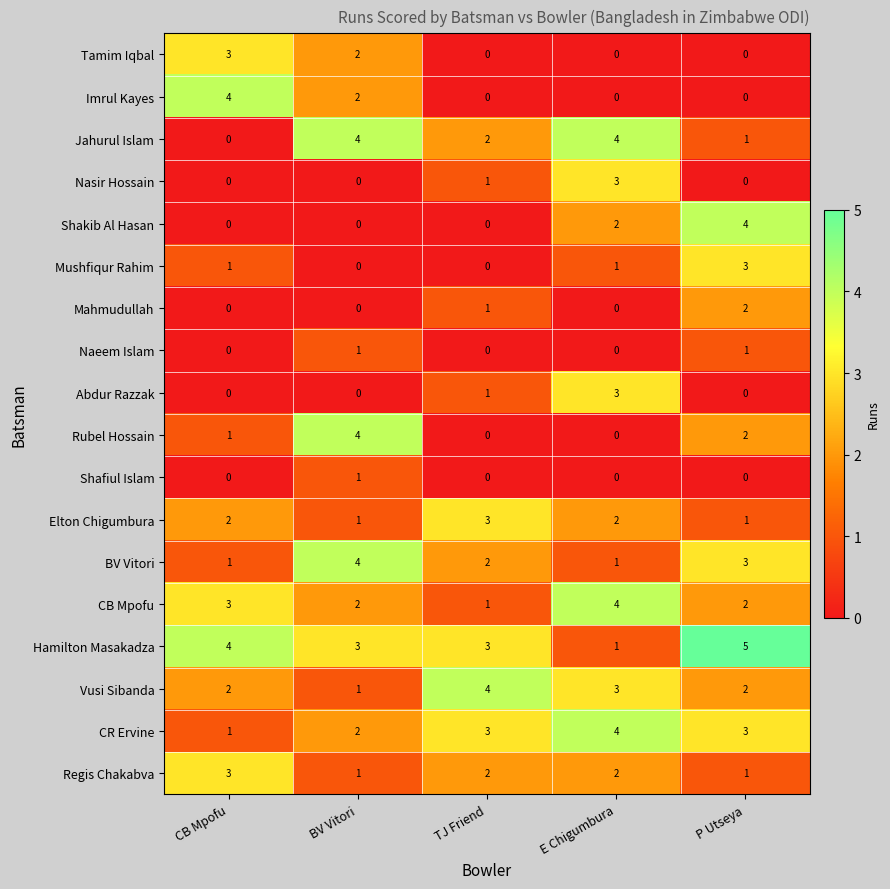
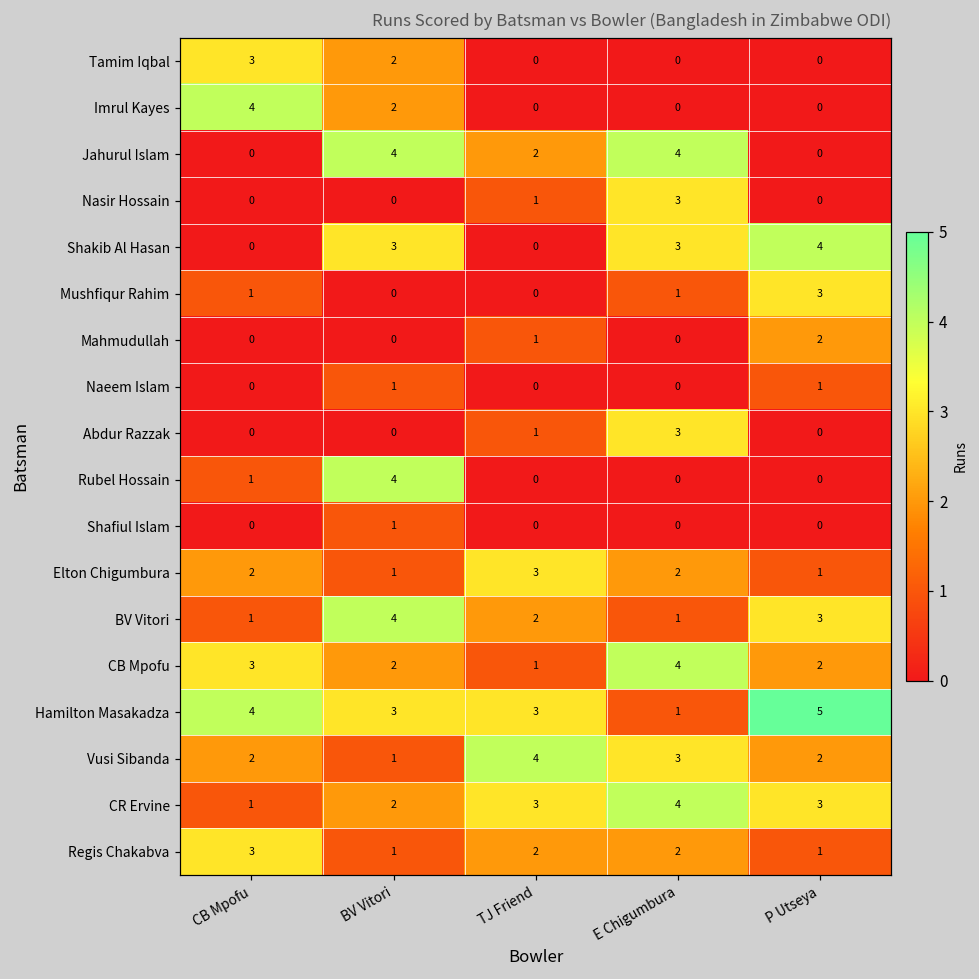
  {
    "Tamim Iqbal": {
      "CB Mpofu": 3,
      "BV Vitori": 2,
      "TJ Friend": 0,
      "E Chigumbura": 0,
      "P Utseya": 0
    },
    "Imrul Kayes": {
      "CB Mpofu": 4,
      "BV Vitori": 2,
      "TJ Friend": 0,
      "E Chigumbura": 0,
      "P Utseya": 0
    },
    "Jahurul Islam": {
      "CB Mpofu": 0,
      "BV Vitori": 4,
      "TJ Friend": 2,
      "E Chigumbura": 4,
-     "P Utseya": 1
+     "P Utseya": 0
    },
    "Nasir Hossain": {
      "CB Mpofu": 0,
      "BV Vitori": 0,
      "TJ Friend": 1,
      "E Chigumbura": 3,
      "P Utseya": 0
    },
    "Shakib Al Hasan": {
      "CB Mpofu": 0,
-     "BV Vitori": 0,
+     "BV Vitori": 3,
      "TJ Friend": 0,
-     "E Chigumbura": 2,
+     "E Chigumbura": 3,
      "P Utseya": 4
    },
    "Mushfiqur Rahim": {
      "CB Mpofu": 1,
      "BV Vitori": 0,
      "TJ Friend": 0,
      "E Chigumbura": 1,
      "P Utseya": 3
    },
    "Mahmudullah": {
      "CB Mpofu": 0,
      "BV Vitori": 0,
      "TJ Friend": 1,
      "E Chigumbura": 0,
      "P Utseya": 2
    },
    "Naeem Islam": {
      "CB Mpofu": 0,
      "BV Vitori": 1,
      "TJ Friend": 0,
      "E Chigumbura": 0,
      "P Utseya": 1
    },
    "Abdur Razzak": {
      "CB Mpofu": 0,
      "BV Vitori": 0,
      "TJ Friend": 1,
      "E Chigumbura": 3,
      "P Utseya": 0
    },
    "Rubel Hossain": {
      "CB Mpofu": 1,
      "BV Vitori": 4,
      "TJ Friend": 0,
      "E Chigumbura": 0,
-     "P Utseya": 2
+     "P Utseya": 0
    },
    "Shafiul Islam": {
      "CB Mpofu": 0,
      "BV Vitori": 1,
      "TJ Friend": 0,
      "E Chigumbura": 0,
      "P Utseya": 0
    },
    "Elton Chigumbura": {
      "CB Mpofu": 2,
      "BV Vitori": 1,
      "TJ Friend": 3,
      "E Chigumbura": 2,
      "P Utseya": 1
    },
    "BV Vitori": {
      "CB Mpofu": 1,
      "BV Vitori": 4,
      "TJ Friend": 2,
      "E Chigumbura": 1,
      "P Utseya": 3
    },
    "CB Mpofu": {
      "CB Mpofu": 3,
      "BV Vitori": 2,
      "TJ Friend": 1,
      "E Chigumbura": 4,
      "P Utseya": 2
    },
    "Hamilton Masakadza": {
      "CB Mpofu": 4,
      "BV Vitori": 3,
      "TJ Friend": 3,
      "E Chigumbura": 1,
      "P Utseya": 5
    },
    "Vusi Sibanda": {
      "CB Mpofu": 2,
      "BV Vitori": 1,
      "TJ Friend": 4,
      "E Chigumbura": 3,
      "P Utseya": 2
    },
    "CR Ervine": {
      "CB Mpofu": 1,
      "BV Vitori": 2,
      "TJ Friend": 3,
      "E Chigumbura": 4,
      "P Utseya": 3
    },
    "Regis Chakabva": {
      "CB Mpofu": 3,
      "BV Vitori": 1,
      "TJ Friend": 2,
      "E Chigumbura": 2,
      "P Utseya": 1
    }
  }
